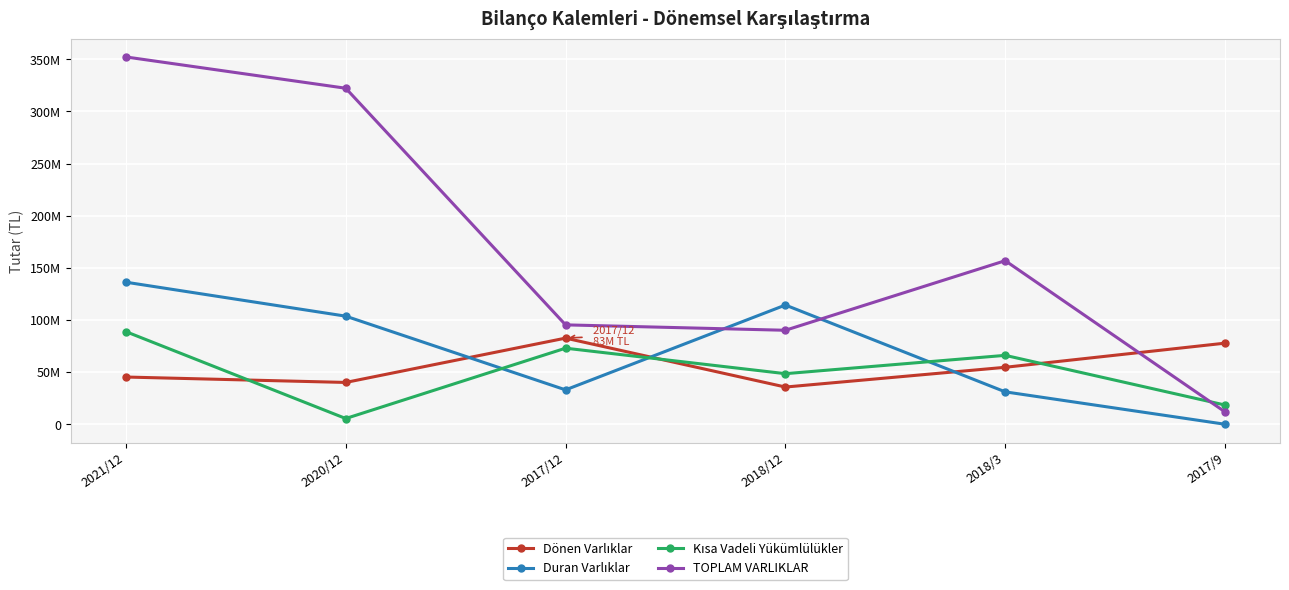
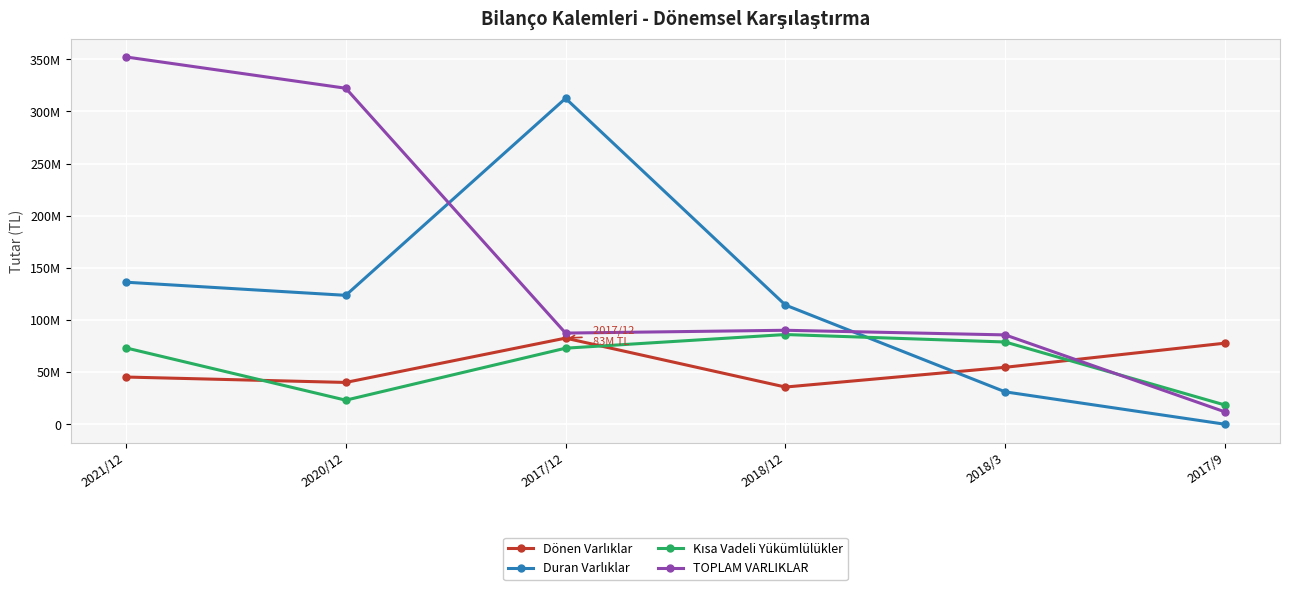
  {
    "Dönen Varlıklar": {
      "2017/12": "83M"
    },
    "Duran Varlıklar": {
      "2021/12": "136000000",
-     "2020/12": "104000000",
-     "2017/12": "33000000",
+     "2020/12": "124000000",
+     "2017/12": "313000000",
      "2018/12": "114000000",
      "2018/3": "31000000",
      "2017/9": "0"
    },
    "Kısa Vadeli Yükümlülükler": {
-     "2021/12": "89000000",
-     "2020/12": "5000000",
-     "2018/12": "48000000",
-     "2018/3": "66000000",
+     "2021/12": "73000000",
+     "2020/12": "23000000",
+     "2018/12": "86000000",
+     "2018/3": "79000000",
      "2017/9": "18000000"
    },
    "TOPLAM VARLIKLAR": {
      "2021/12": "352000000",
      "2020/12": "322000000",
-     "2017/12": "95000000",
+     "2017/12": "87000000",
      "2018/12": "90000000",
-     "2018/3": "157000000",
+     "2018/3": "86000000",
      "2017/9": "12000000"
    }
  }
